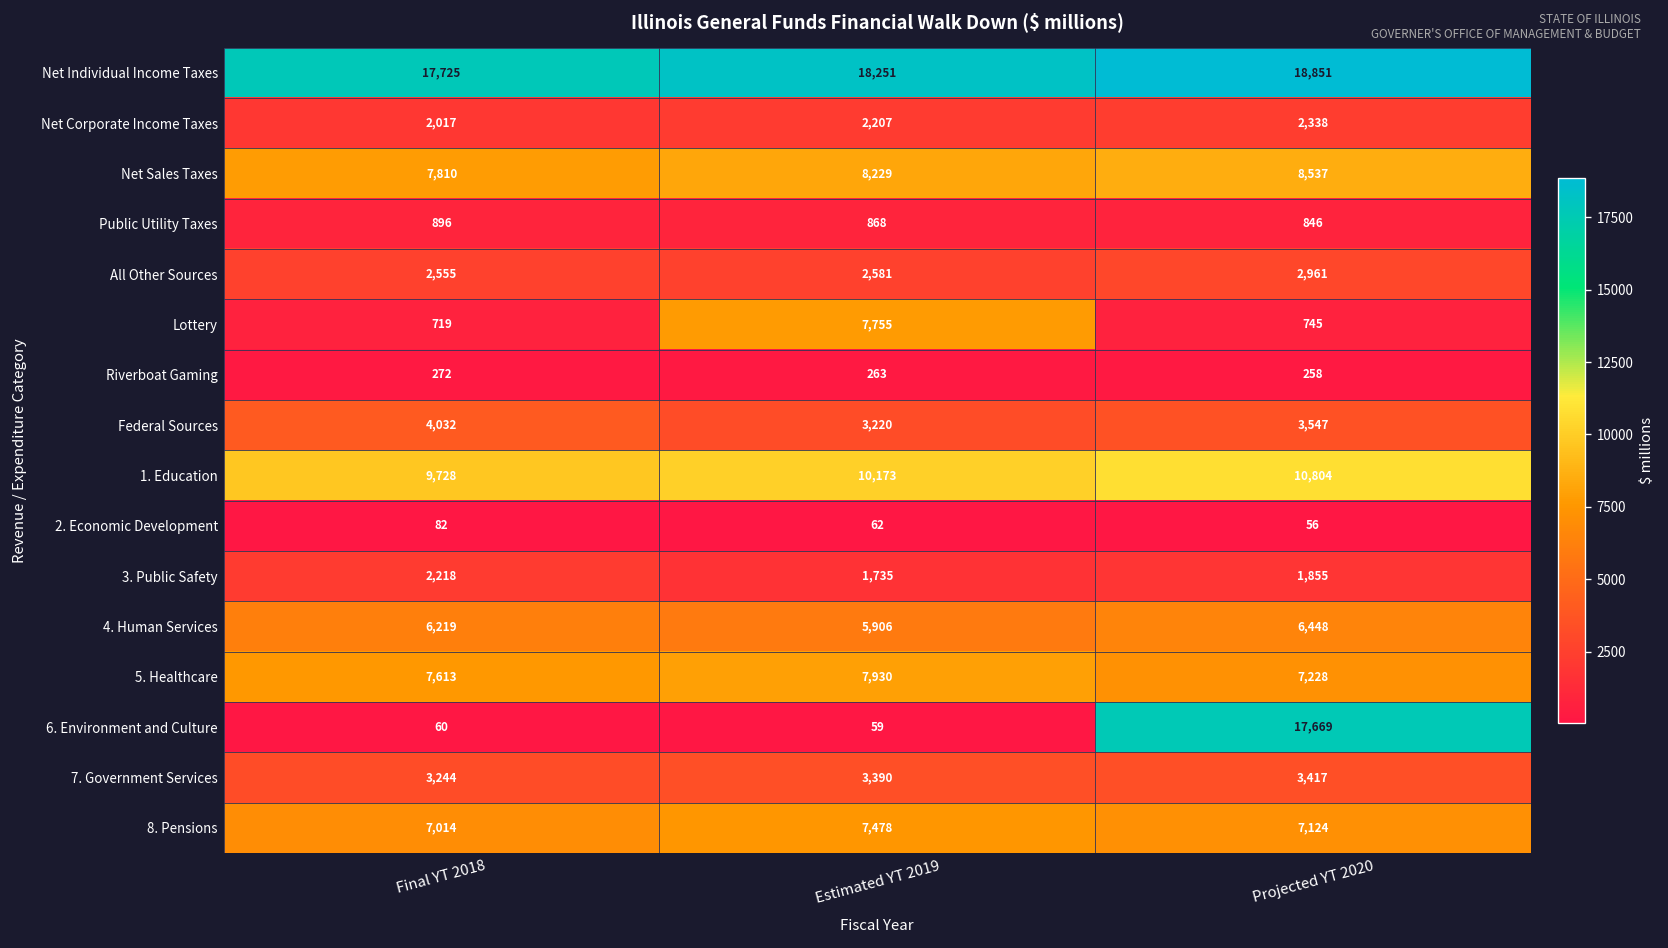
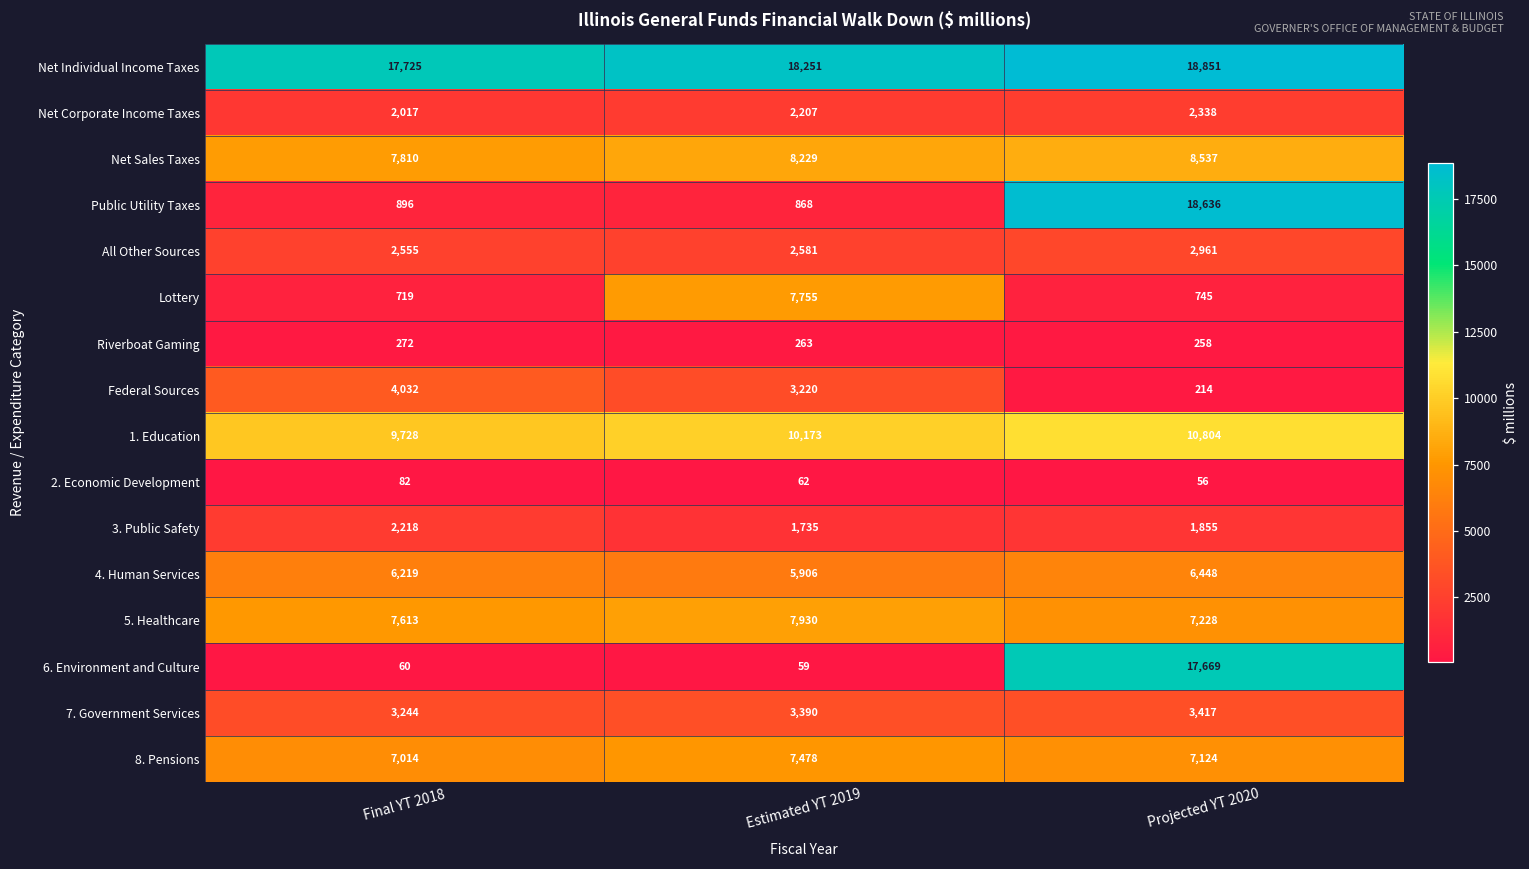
  {
    "Net Individual Income Taxes": {
      "Final YT 2018": "17,725",
      "Estimated YT 2019": "18,251",
      "Projected YT 2020": "18,851"
    },
    "Net Corporate Income Taxes": {
      "Final YT 2018": "2,017",
      "Estimated YT 2019": "2,207",
      "Projected YT 2020": "2,338"
    },
    "Net Sales Taxes": {
      "Final YT 2018": "7,810",
      "Estimated YT 2019": "8,229",
      "Projected YT 2020": "8,537"
    },
    "Public Utility Taxes": {
      "Final YT 2018": "896",
      "Estimated YT 2019": "868",
-     "Projected YT 2020": "846"
+     "Projected YT 2020": "18,636"
    },
    "All Other Sources": {
      "Final YT 2018": "2,555",
      "Estimated YT 2019": "2,581",
      "Projected YT 2020": "2,961"
    },
    "Lottery": {
      "Final YT 2018": "719",
      "Estimated YT 2019": "7,755",
      "Projected YT 2020": "745"
    },
    "Riverboat Gaming": {
      "Final YT 2018": "272",
      "Estimated YT 2019": "263",
      "Projected YT 2020": "258"
    },
    "Federal Sources": {
      "Final YT 2018": "4,032",
      "Estimated YT 2019": "3,220",
-     "Projected YT 2020": "3,547"
+     "Projected YT 2020": "214"
    },
    "1. Education": {
      "Final YT 2018": "9,728",
      "Estimated YT 2019": "10,173",
      "Projected YT 2020": "10,804"
    },
    "2. Economic Development": {
      "Final YT 2018": "82",
      "Estimated YT 2019": "62",
      "Projected YT 2020": "56"
    },
    "3. Public Safety": {
      "Final YT 2018": "2,218",
      "Estimated YT 2019": "1,735",
      "Projected YT 2020": "1,855"
    },
    "4. Human Services": {
      "Final YT 2018": "6,219",
      "Estimated YT 2019": "5,906",
      "Projected YT 2020": "6,448"
    },
    "5. Healthcare": {
      "Final YT 2018": "7,613",
      "Estimated YT 2019": "7,930",
      "Projected YT 2020": "7,228"
    },
    "6. Environment and Culture": {
      "Final YT 2018": "60",
      "Estimated YT 2019": "59",
      "Projected YT 2020": "17,669"
    },
    "7. Government Services": {
      "Final YT 2018": "3,244",
      "Estimated YT 2019": "3,390",
      "Projected YT 2020": "3,417"
    },
    "8. Pensions": {
      "Final YT 2018": "7,014",
      "Estimated YT 2019": "7,478",
      "Projected YT 2020": "7,124"
    }
  }
